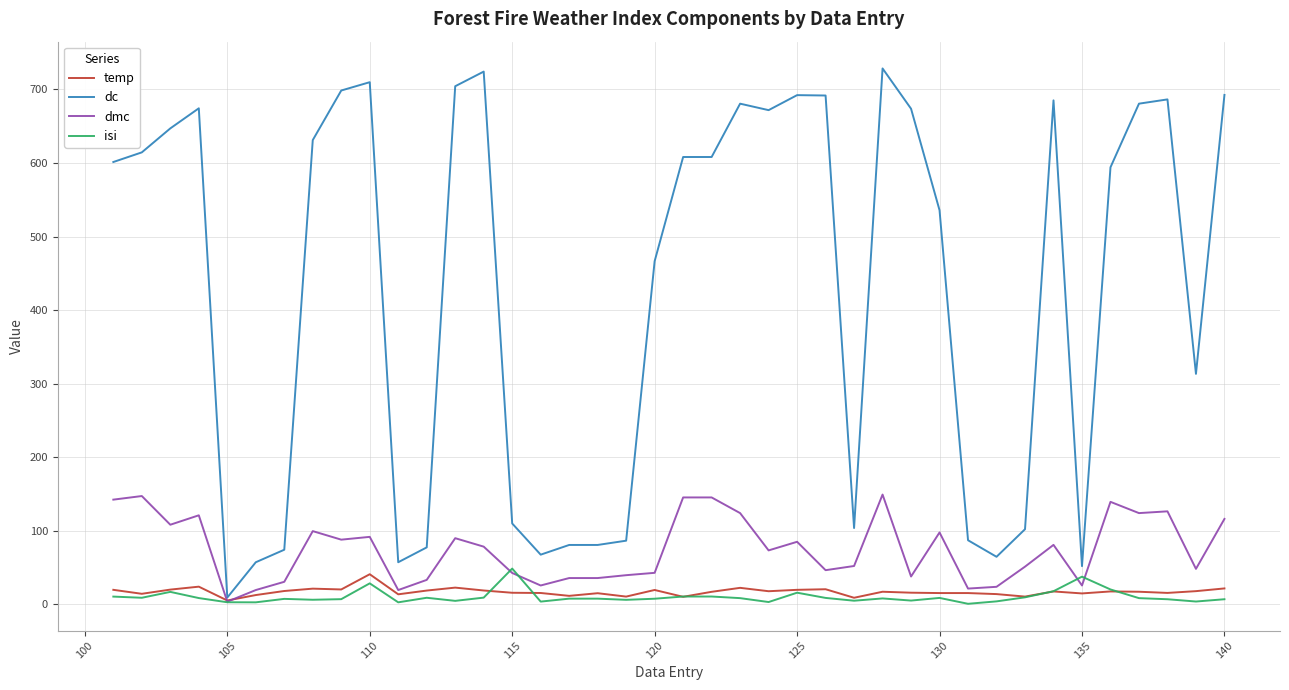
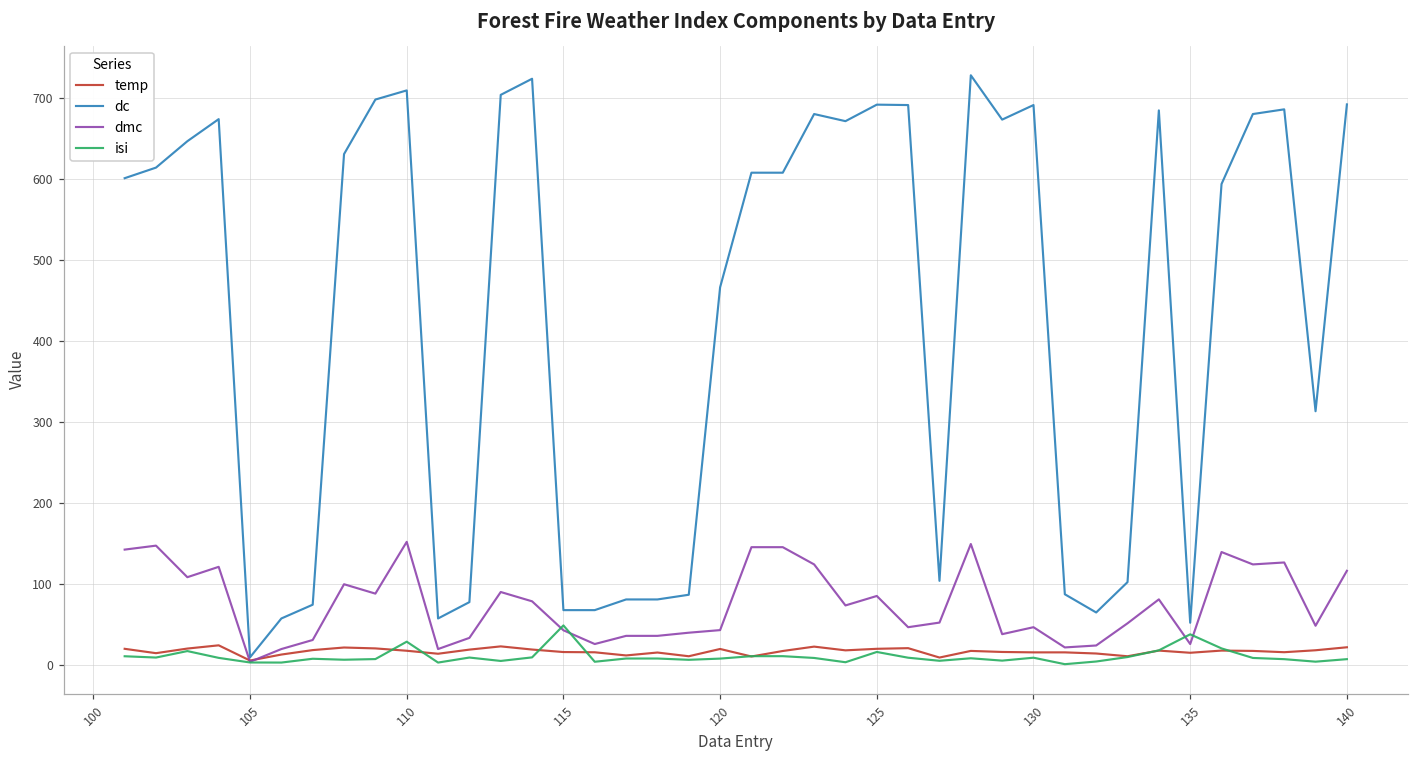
  {
    "temp": {
-     "110": 40,
+     "110": 20,
      "115": 20,
      "120": 20,
      "125": 20,
      "130": 20,
      "135": 10,
      "140": 20
    },
    "dc": {
      "105": 10,
      "110": 710,
-     "115": 110,
+     "115": 70,
      "120": 470,
      "125": 690,
-     "130": 540,
+     "130": 690,
      "135": 50,
      "140": 690
    },
    "dmc": {
-     "110": 90,
+     "110": 150,
      "115": 40,
      "120": 40,
      "125": 90,
-     "130": 100,
+     "130": 50,
      "135": 30,
      "140": 120
    },
    "isi": {
      "110": 30,
      "115": 50,
      "120": 10,
      "125": 20,
      "130": 10,
      "135": 40,
      "140": 10
    }
  }
